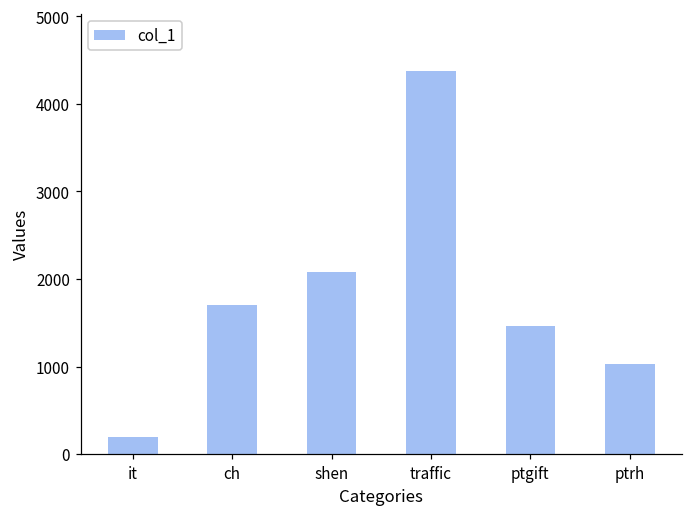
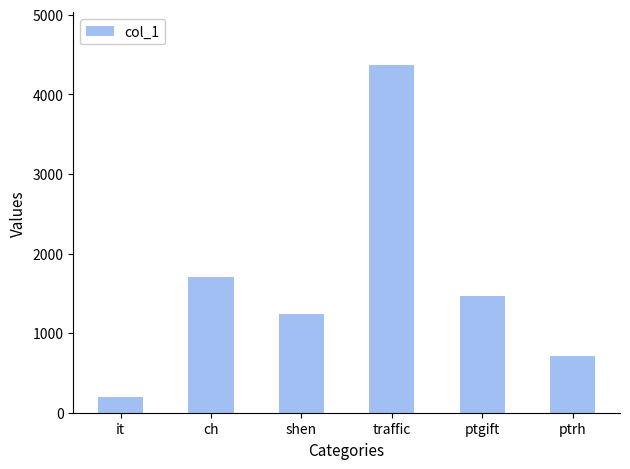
  {
    "it": 200,
    "ch": 1700,
-   "shen": 2100,
+   "shen": 1200,
    "traffic": 4400,
    "ptgift": 1500,
-   "ptrh": 1000
+   "ptrh": 700
  }
